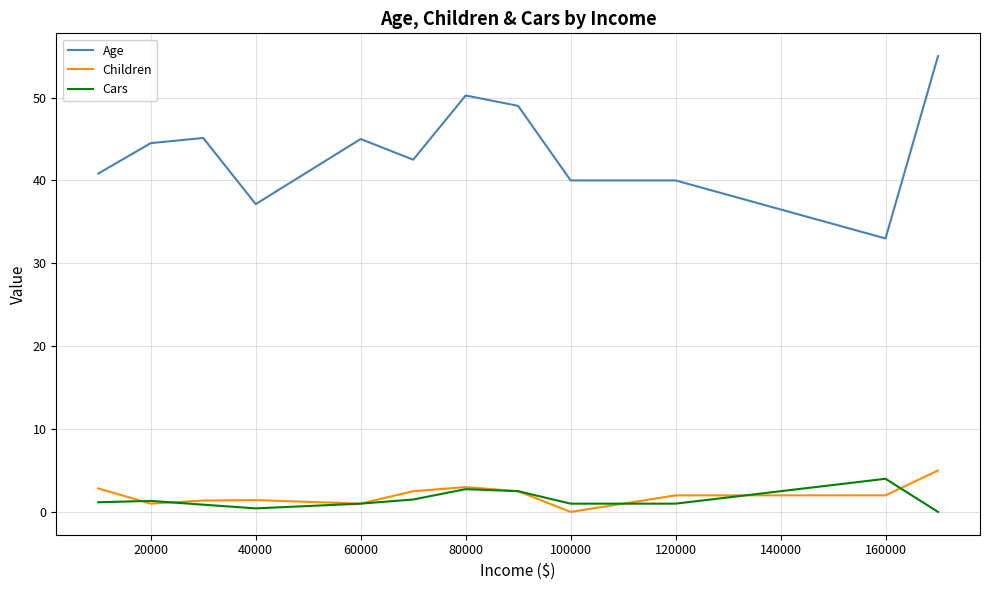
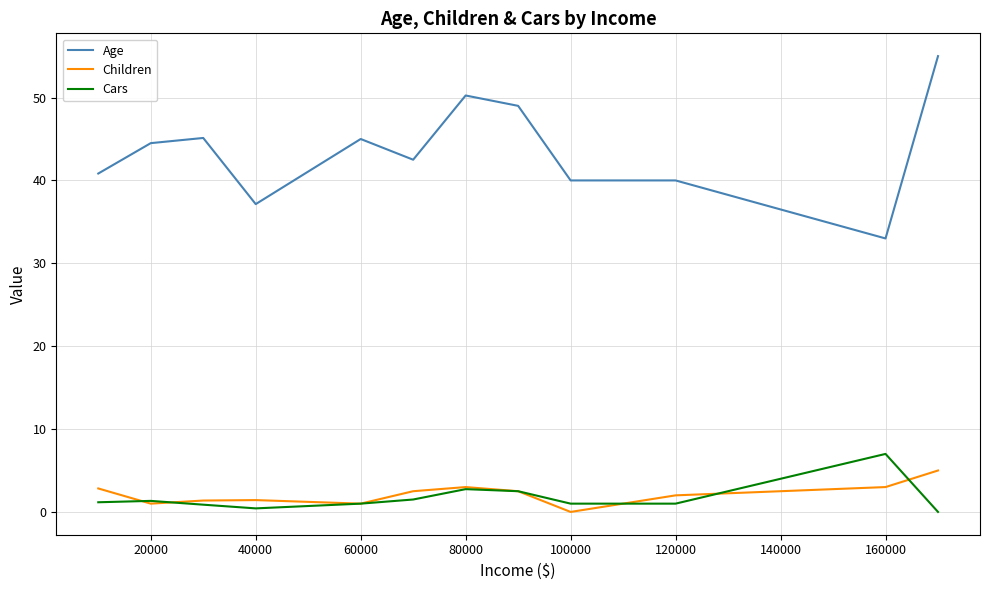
  {
    "Age": {
      "20000": 45,
      "40000": 37,
      "60000": 45,
      "80000": 50,
      "100000": 40,
      "120000": 40,
      "160000": 33
    },
    "Children": {
      "20000": 1,
      "40000": 1,
      "100000": 0,
      "120000": 2,
-     "160000": 2
+     "160000": 3
    },
    "Cars": {
      "20000": 1,
      "40000": 0,
      "100000": 1,
      "120000": 1,
-     "160000": 4
+     "160000": 7
    }
  }
